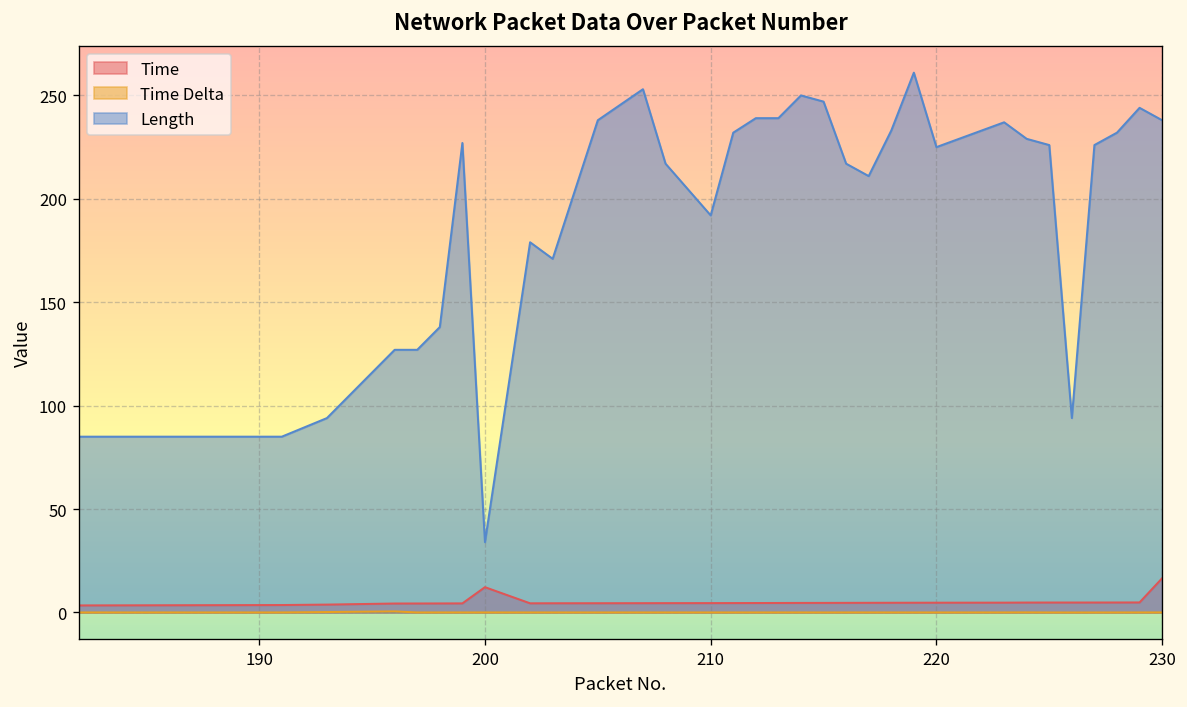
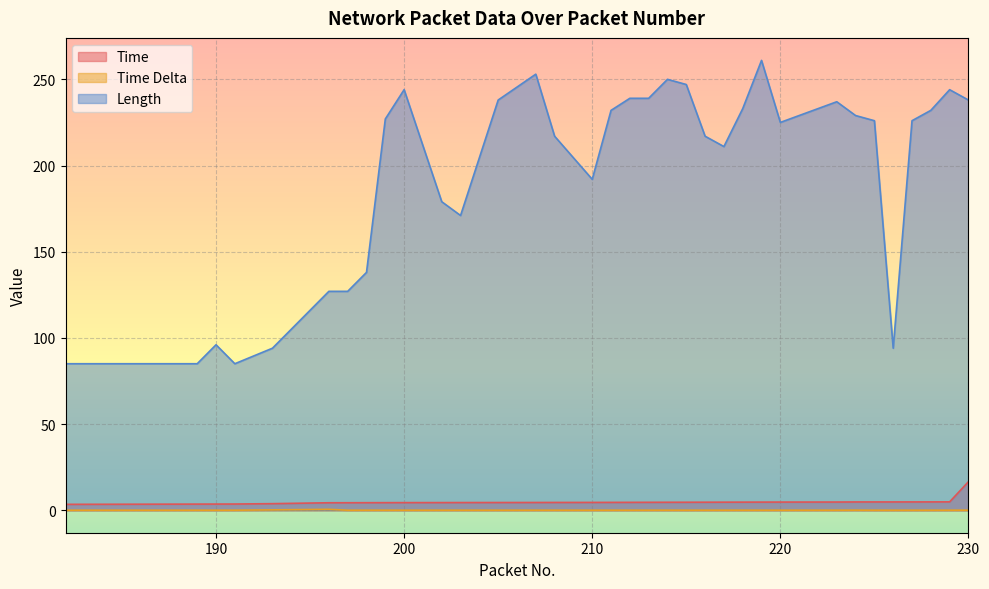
  {
    "Time": {
      "190": 4,
-     "200": 12,
+     "200": 4,
      "210": 5,
      "220": 5,
      "230": 17
    },
    "Time Delta": {
      "190": 0,
      "200": 0,
      "210": 0,
      "220": 0,
      "230": 0
    },
    "Length": {
-     "190": 85,
-     "200": 34,
+     "190": 96,
+     "200": 244,
      "210": 192,
      "220": 225,
      "230": 238
    }
  }
